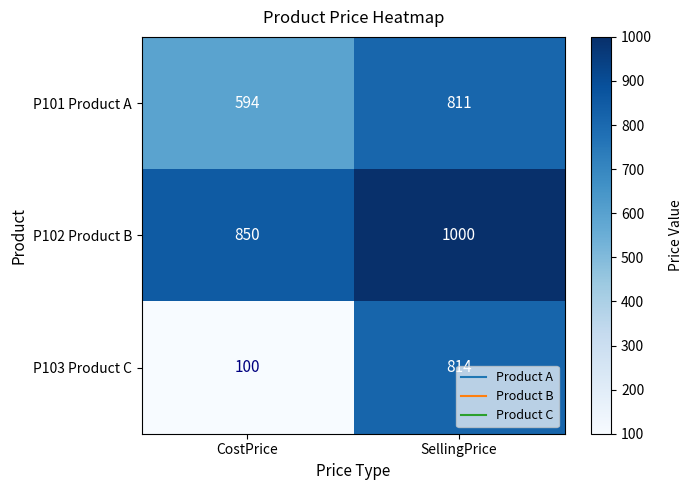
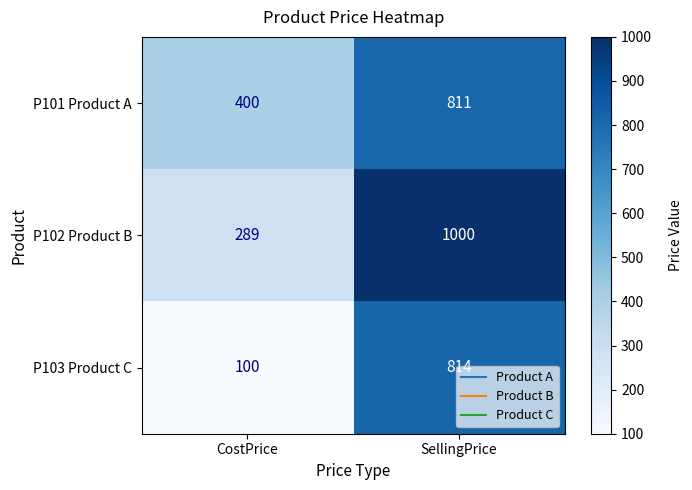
  {
    "P101 Product A": {
-     "CostPrice": 594,
+     "CostPrice": 400,
      "SellingPrice": 811
    },
    "P102 Product B": {
-     "CostPrice": 850,
+     "CostPrice": 289,
      "SellingPrice": 1000
    },
    "P103 Product C": {
      "CostPrice": 100
    }
  }
